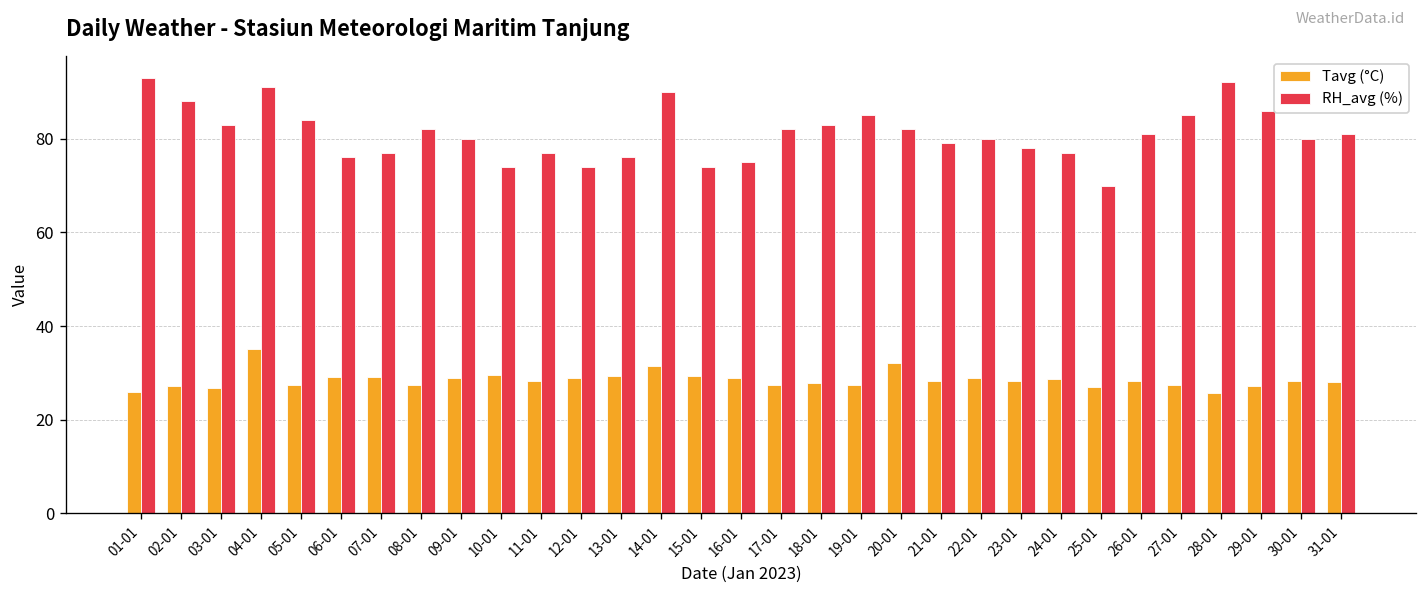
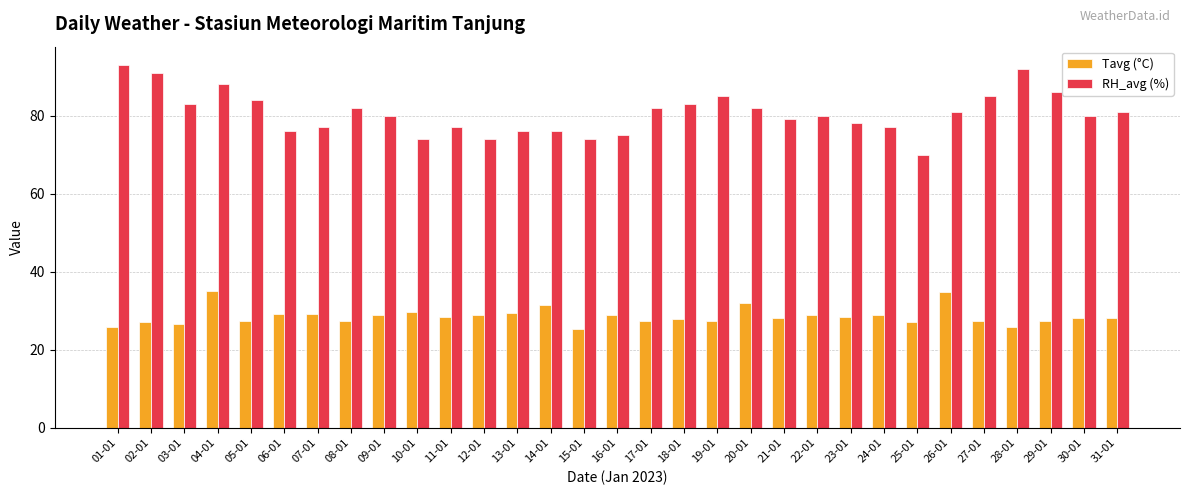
  {
    "Tavg (°C)": {
      "01-01": 26,
      "02-01": 27,
      "03-01": 27,
      "04-01": 35,
      "05-01": 28,
      "06-01": 29,
      "07-01": 29,
      "08-01": 28,
      "09-01": 29,
      "10-01": 30,
      "11-01": 28,
      "12-01": 29,
      "13-01": 29,
      "14-01": 32,
-     "15-01": 29,
+     "15-01": 25,
      "16-01": 29,
      "17-01": 28,
      "18-01": 28,
      "19-01": 28,
      "20-01": 32,
      "21-01": 28,
      "22-01": 29,
      "23-01": 28,
      "24-01": 29,
      "25-01": 27,
-     "26-01": 28,
+     "26-01": 35,
      "27-01": 28,
      "28-01": 26,
      "29-01": 27,
      "30-01": 28,
      "31-01": 28
    },
    "RH_avg (%)": {
      "01-01": 93,
-     "02-01": 88,
+     "02-01": 91,
      "03-01": 83,
-     "04-01": 91,
+     "04-01": 88,
      "05-01": 84,
      "06-01": 76,
      "07-01": 77,
      "08-01": 82,
      "09-01": 80,
      "10-01": 74,
      "11-01": 77,
      "12-01": 74,
      "13-01": 76,
-     "14-01": 90,
+     "14-01": 76,
      "15-01": 74,
      "16-01": 75,
      "17-01": 82,
      "18-01": 83,
      "19-01": 85,
      "20-01": 82,
      "21-01": 79,
      "22-01": 80,
      "23-01": 78,
      "24-01": 77,
      "25-01": 70,
      "26-01": 81,
      "27-01": 85,
      "28-01": 92,
      "29-01": 86,
      "30-01": 80,
      "31-01": 81
    }
  }
